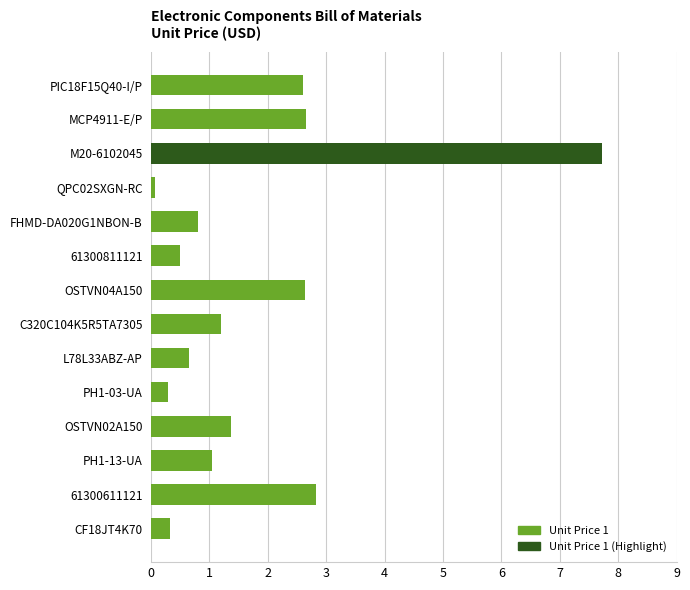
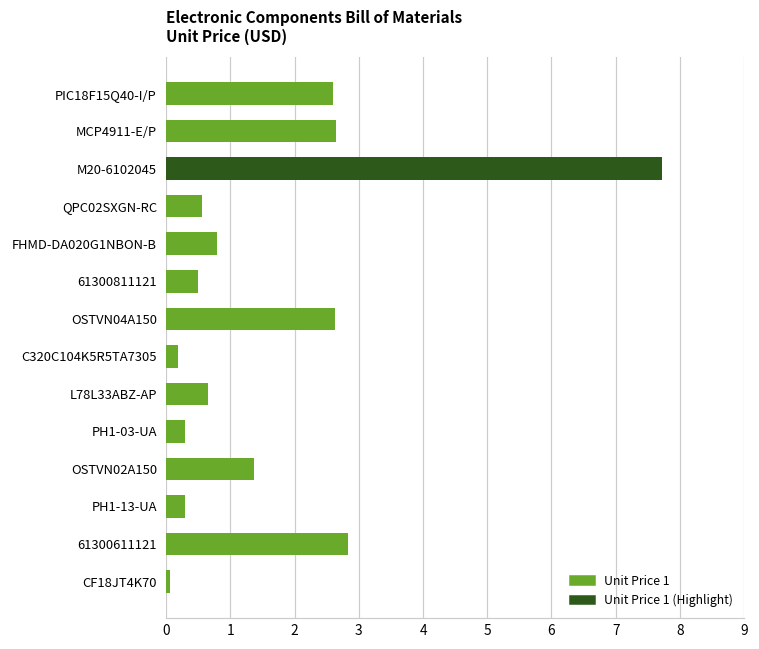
  {
    "PIC18F15Q40-I/P": 2.6,
    "MCP4911-E/P": 2.7,
    "M20-6102045": 7.7,
-   "QPC02SXGN-RC": 0.1,
+   "QPC02SXGN-RC": 0.6,
    "FHMD-DA020G1NBON-B": 0.8,
    "61300811121": 0.5,
    "OSTVN04A150": 2.6,
-   "C320C104K5R5TA7305": 1.2,
+   "C320C104K5R5TA7305": 0.2,
    "L78L33ABZ-AP": 0.7,
    "PH1-03-UA": 0.3,
    "OSTVN02A150": 1.4,
-   "PH1-13-UA": 1.1,
+   "PH1-13-UA": 0.3,
    "61300611121": 2.8,
-   "CF18JT4K70": 0.3
+   "CF18JT4K70": 0.1
  }
